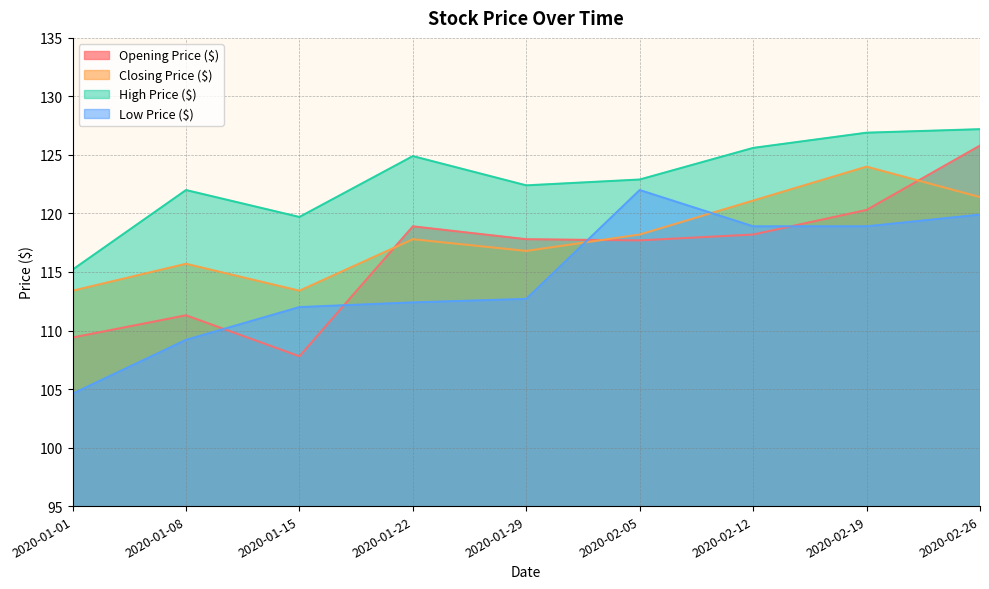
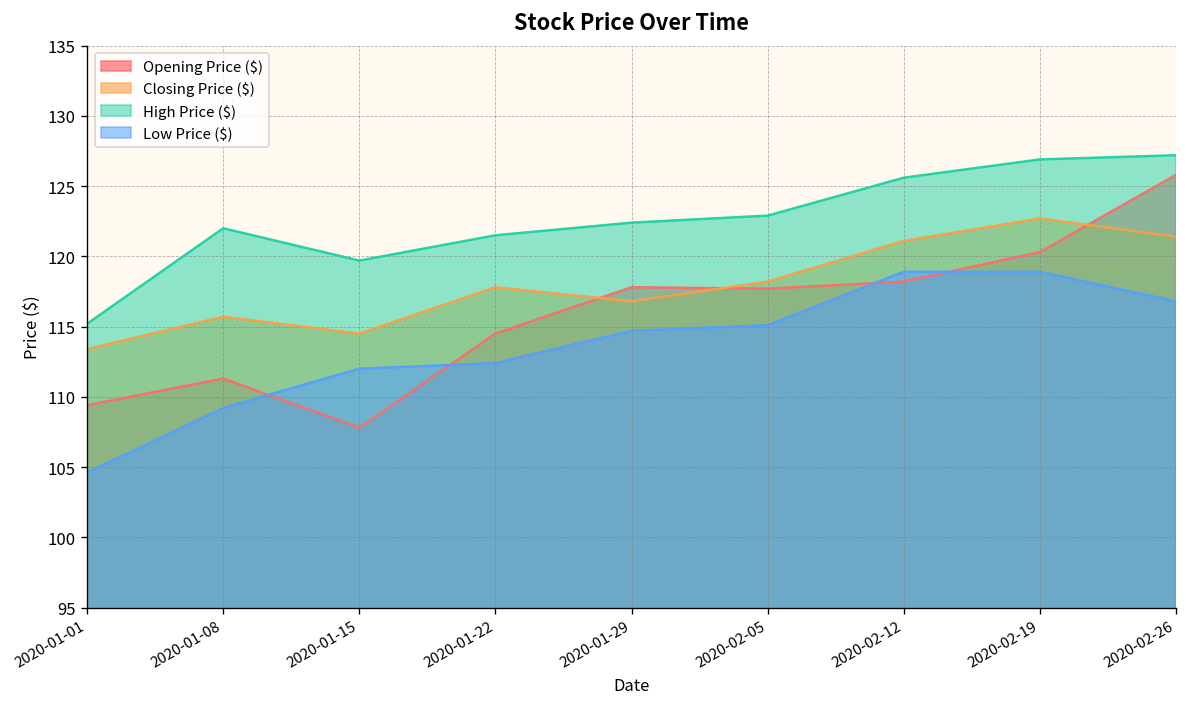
  {
    "Opening Price ($)": {
      "2020-01-01": 109.4,
      "2020-01-08": 111.3,
      "2020-01-15": 107.8,
-     "2020-01-22": 118.9,
+     "2020-01-22": 114.5,
      "2020-01-29": 117.8,
      "2020-02-05": 117.7,
      "2020-02-12": 118.2,
      "2020-02-19": 120.3,
      "2020-02-26": 125.8
    },
    "Closing Price ($)": {
      "2020-01-01": 113.4,
      "2020-01-08": 115.7,
-     "2020-01-15": 113.4,
+     "2020-01-15": 114.5,
      "2020-01-22": 117.8,
      "2020-01-29": 116.8,
      "2020-02-05": 118.2,
      "2020-02-12": 121.1,
-     "2020-02-19": 124.0,
+     "2020-02-19": 122.7,
      "2020-02-26": 121.4
    },
    "High Price ($)": {
      "2020-01-01": 115.2,
      "2020-01-08": 122.0,
      "2020-01-15": 119.7,
-     "2020-01-22": 124.9,
+     "2020-01-22": 121.5,
      "2020-01-29": 122.4,
      "2020-02-05": 122.9,
      "2020-02-12": 125.6,
      "2020-02-19": 126.9,
      "2020-02-26": 127.2
    },
    "Low Price ($)": {
      "2020-01-01": 104.6,
      "2020-01-08": 109.2,
      "2020-01-15": 112.0,
      "2020-01-22": 112.4,
-     "2020-01-29": 112.7,
-     "2020-02-05": 122.0,
+     "2020-01-29": 114.7,
+     "2020-02-05": 115.1,
      "2020-02-12": 118.9,
      "2020-02-19": 118.9,
-     "2020-02-26": 119.9
+     "2020-02-26": 116.8
    }
  }
